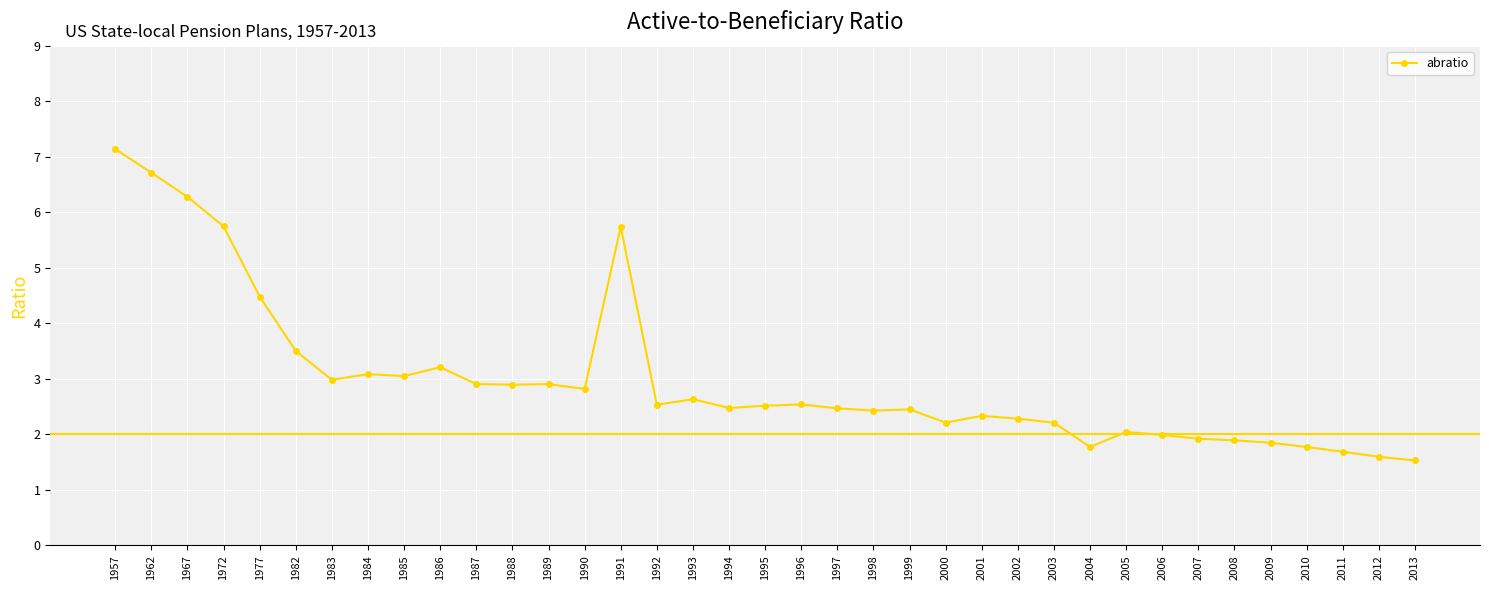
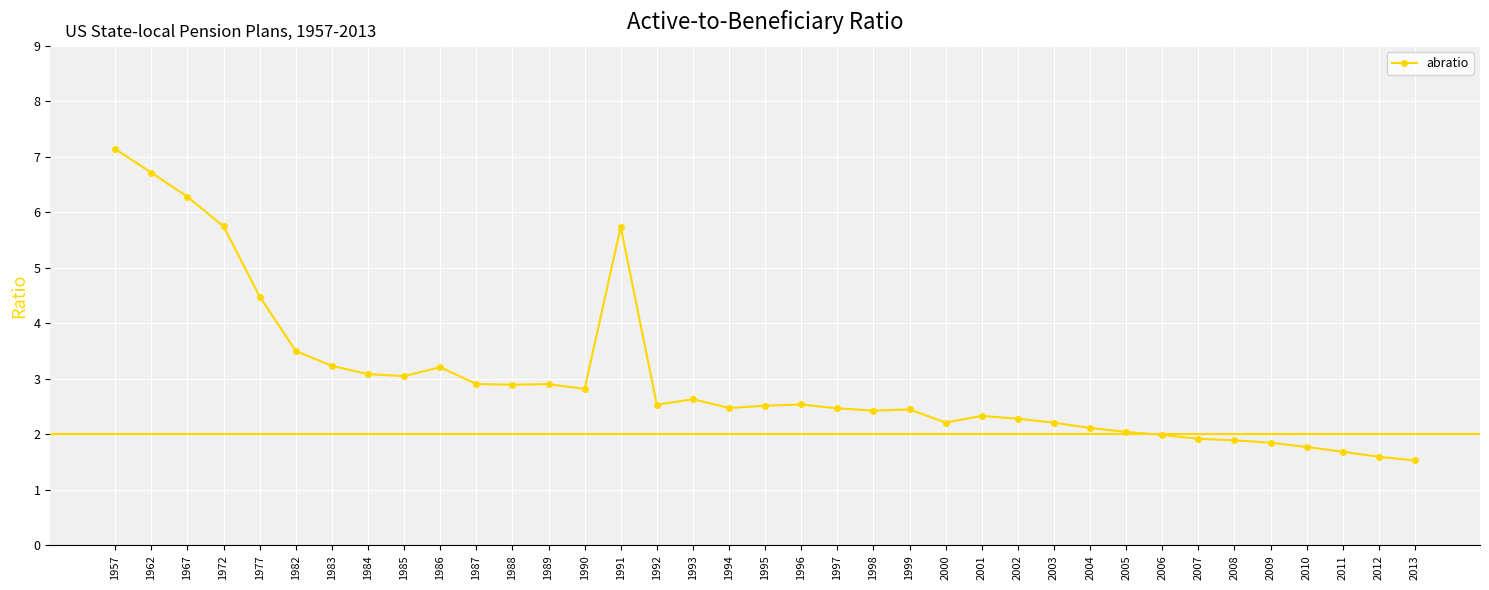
  {
    "1957": 7.1,
    "1962": 6.7,
    "1967": 6.3,
    "1972": 5.7,
    "1977": 4.5,
    "1982": 3.5,
-   "1983": 3.0,
+   "1983": 3.2,
    "1984": 3.1,
    "1985": 3.0,
    "1986": 3.2,
    "1987": 2.9,
    "1988": 2.9,
    "1989": 2.9,
    "1990": 2.8,
    "1991": 5.7,
    "1992": 2.5,
    "1993": 2.6,
    "1994": 2.5,
    "1995": 2.5,
    "1996": 2.5,
    "1997": 2.5,
    "1998": 2.4,
    "1999": 2.4,
    "2000": 2.2,
    "2001": 2.3,
    "2002": 2.3,
    "2003": 2.2,
-   "2004": 1.8,
+   "2004": 2.1,
    "2005": 2.0,
    "2006": 2.0,
    "2007": 1.9,
    "2008": 1.9,
    "2009": 1.8,
    "2010": 1.8,
    "2011": 1.7,
    "2012": 1.6,
    "2013": 1.5
  }
